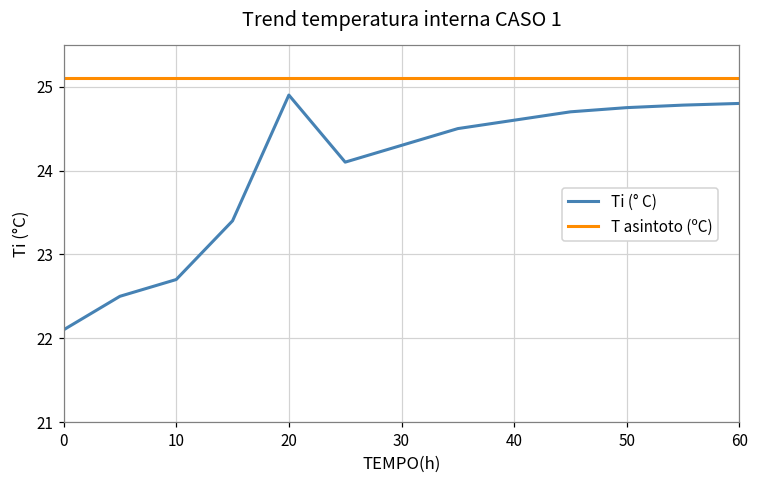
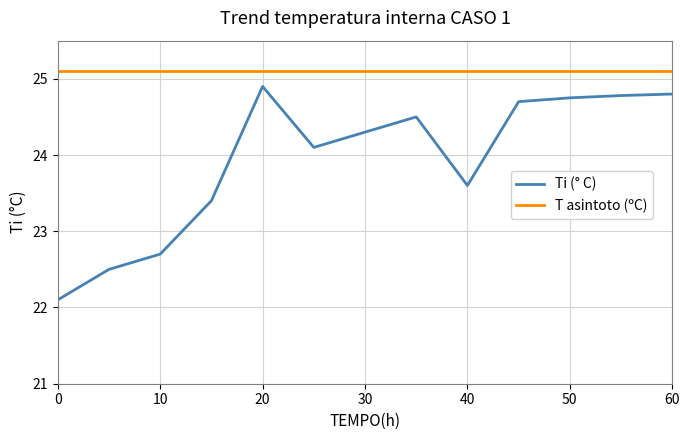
  {
    "Ti (° C)": {
      "0": 22.1,
      "10": 22.7,
      "20": 24.9,
      "30": 24.3,
-     "40": 24.6,
+     "40": 23.6,
      "50": 24.8,
      "60": 24.8
    },
    "T asintoto (ºC)": {
      "0": 25.1,
      "10": 25.1,
      "20": 25.1,
      "30": 25.1,
      "40": 25.1,
      "50": 25.1,
      "60": 25.1
    }
  }
